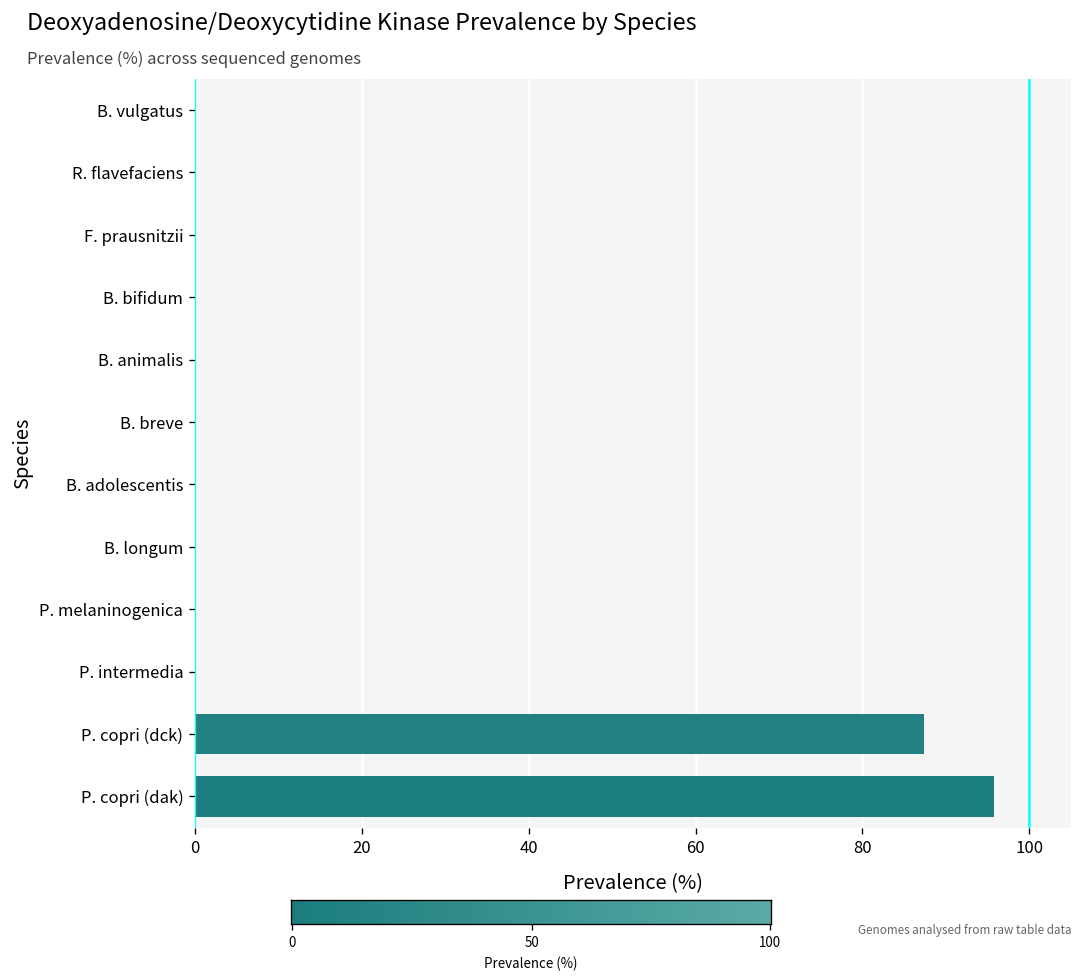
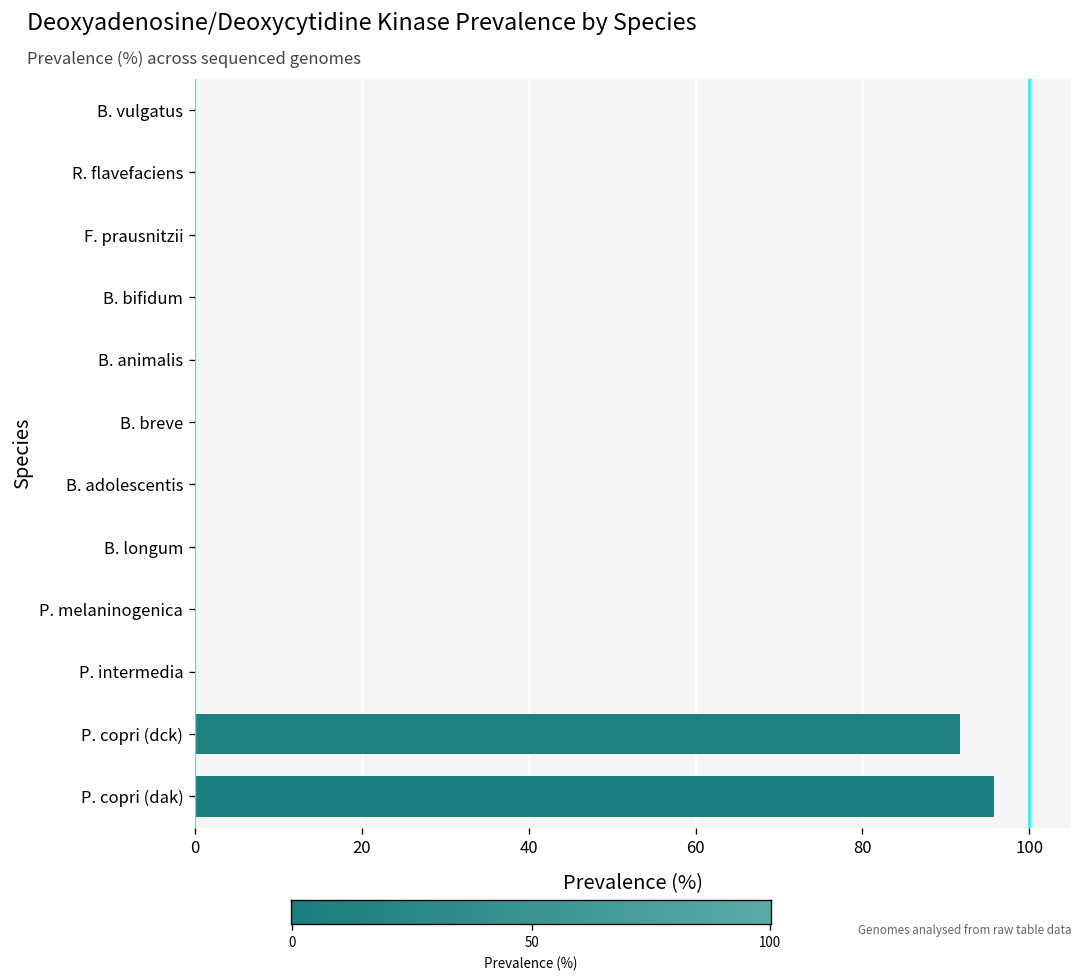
  {
    "B. vulgatus": 0,
    "R. flavefaciens": 0,
    "F. prausnitzii": 0,
    "B. bifidum": 0,
    "B. animalis": 0,
    "B. breve": 0,
    "B. adolescentis": 0,
    "B. longum": 0,
    "P. melaninogenica": 0,
    "P. intermedia": 0,
-   "P. copri (dck)": 87,
+   "P. copri (dck)": 92,
    "P. copri (dak)": 96
  }
